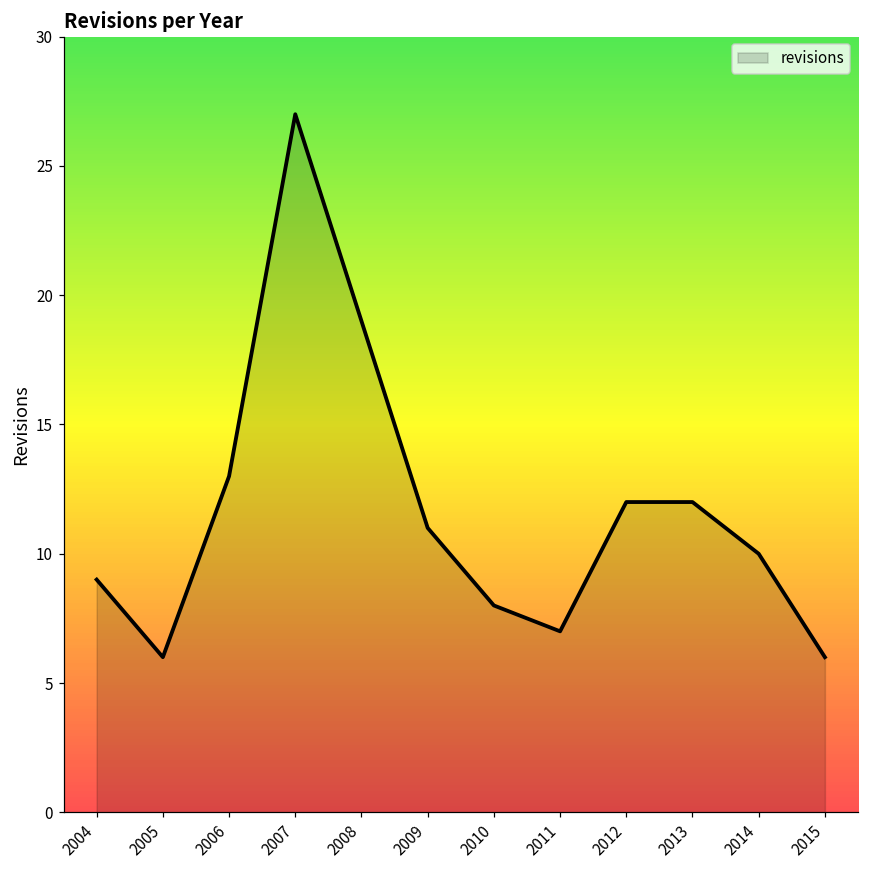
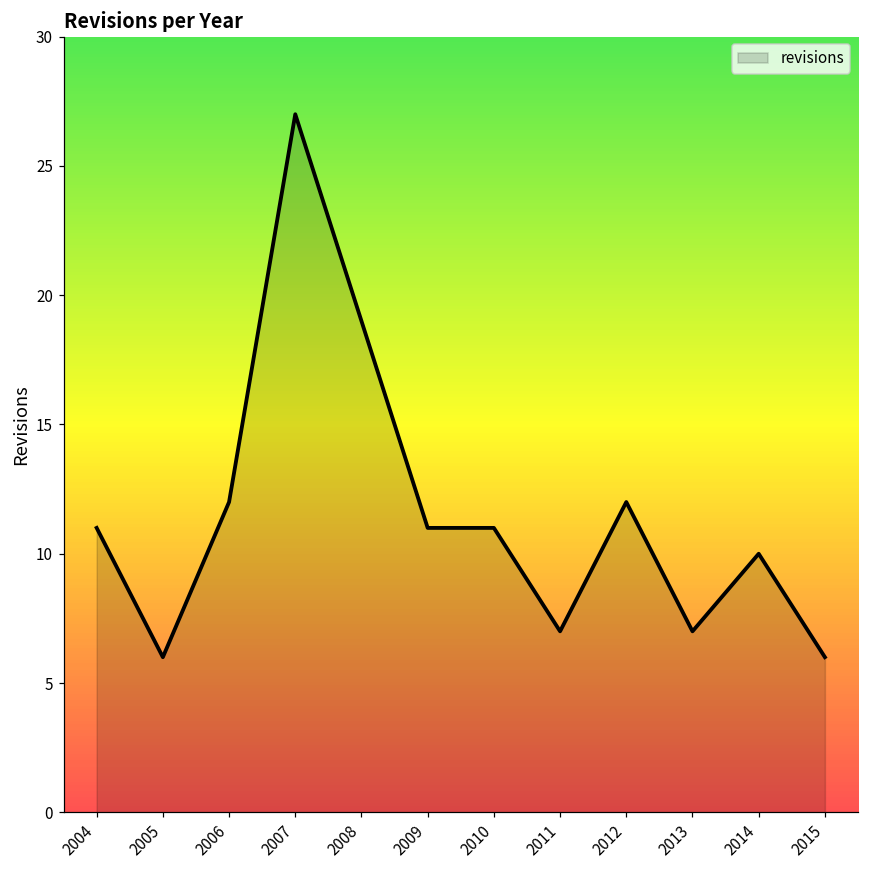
  {
-   "2004": 9,
+   "2004": 11,
    "2005": 6,
-   "2006": 13,
+   "2006": 12,
    "2007": 27,
    "2008": 19,
    "2009": 11,
-   "2010": 8,
+   "2010": 11,
    "2011": 7,
    "2012": 12,
-   "2013": 12,
+   "2013": 7,
    "2014": 10,
    "2015": 6
  }
